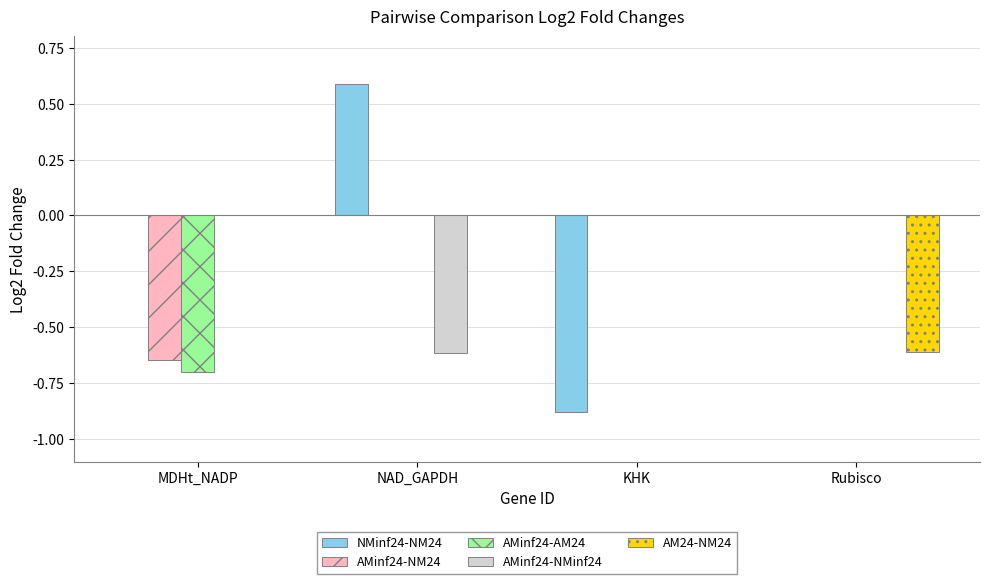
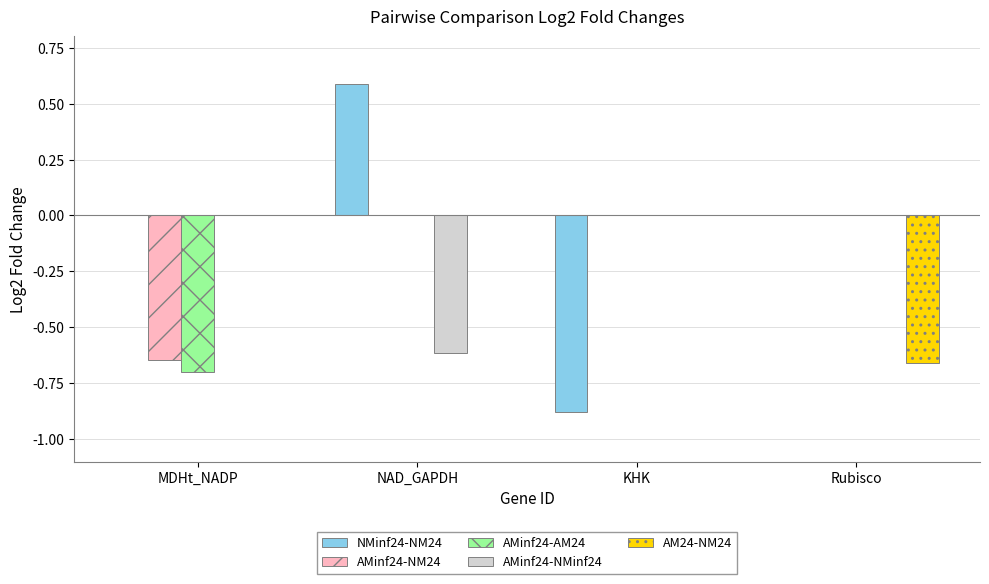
  {
    "NMinf24-NM24": {
      "MDHt_NADP": 0.00,
      "NAD_GAPDH": 0.59,
      "KHK": -0.88,
      "Rubisco": 0.00
    },
    "AMinf24-AM24": {
      "MDHt_NADP": -0.70,
      "NAD_GAPDH": 0.00,
      "KHK": 0.00,
      "Rubisco": 0.00
    },
    "AM24-NM24": {
      "MDHt_NADP": 0.00,
      "NAD_GAPDH": 0.00,
      "KHK": 0.00,
-     "Rubisco": -0.61
+     "Rubisco": -0.66
    }
  }
